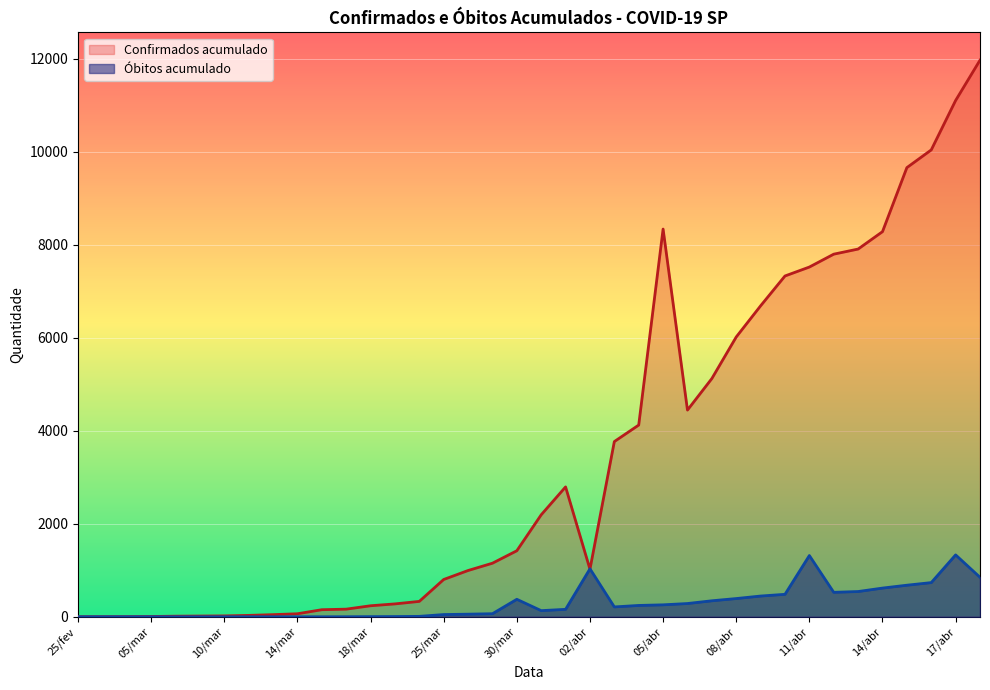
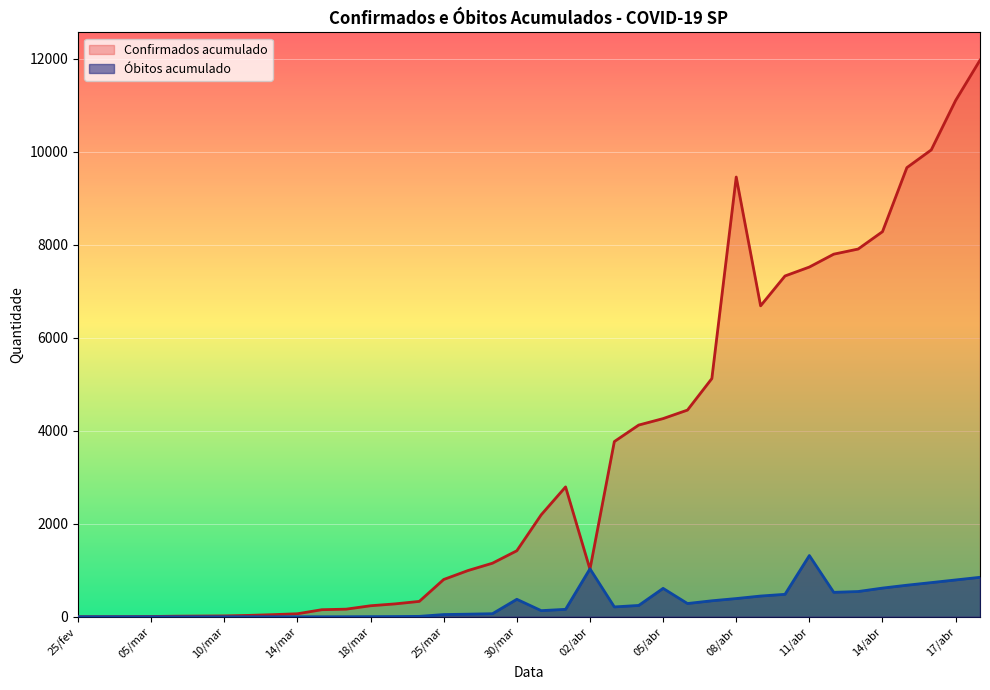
  {
    "Confirmados acumulado": {
      "14/mar": 100,
      "18/mar": 200,
      "25/mar": 800,
      "30/mar": 1400,
-     "05/abr": 8300,
-     "08/abr": 6000,
+     "05/abr": 4300,
+     "08/abr": 9500,
      "11/abr": 7500,
      "14/abr": 8300,
      "17/abr": 11100
    },
    "Óbitos acumulado": {
      "14/mar": 0,
      "18/mar": 0,
      "25/mar": 0,
      "30/mar": 400,
-     "05/abr": 300,
+     "05/abr": 600,
      "08/abr": 400,
      "11/abr": 1300,
      "14/abr": 600,
-     "17/abr": 1300
+     "17/abr": 800
    }
  }
